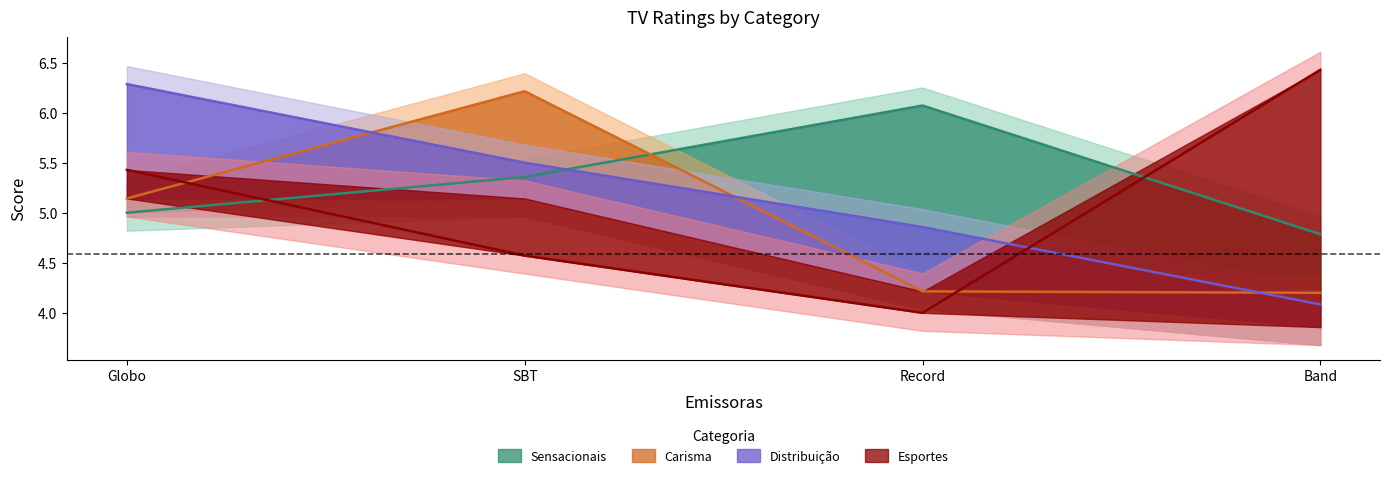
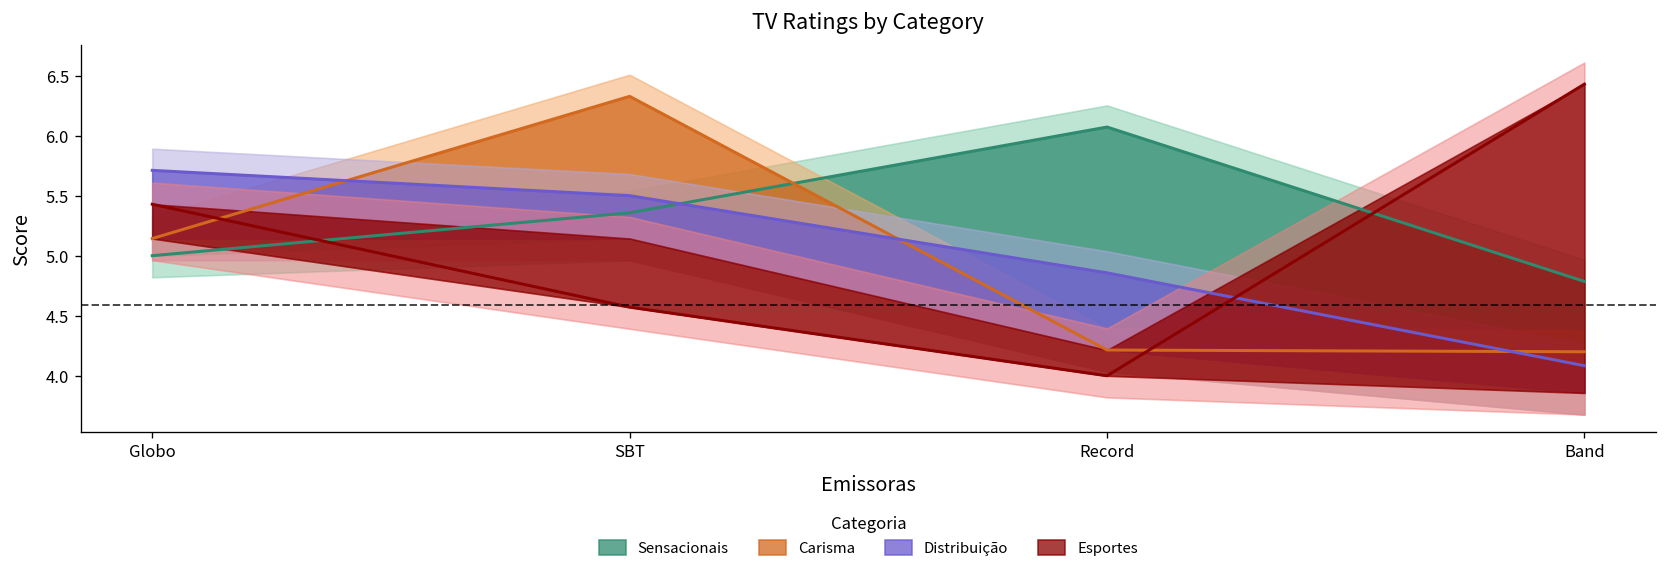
  {
    "Carisma": {
-     "SBT": 6.21,
+     "SBT": 6.33,
      "Band": 4.20
    },
    "Distribuição": {
-     "Globo": 6.29,
+     "Globo": 5.71,
      "SBT": 5.50,
      "Record": 4.86,
      "Band": 4.08
    }
  }
